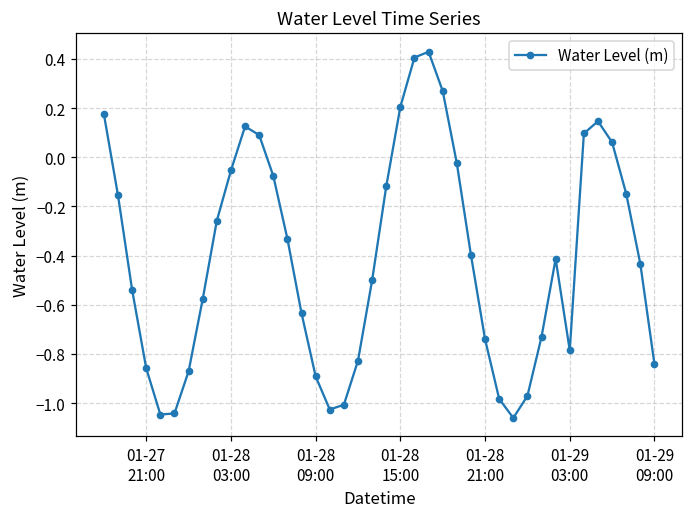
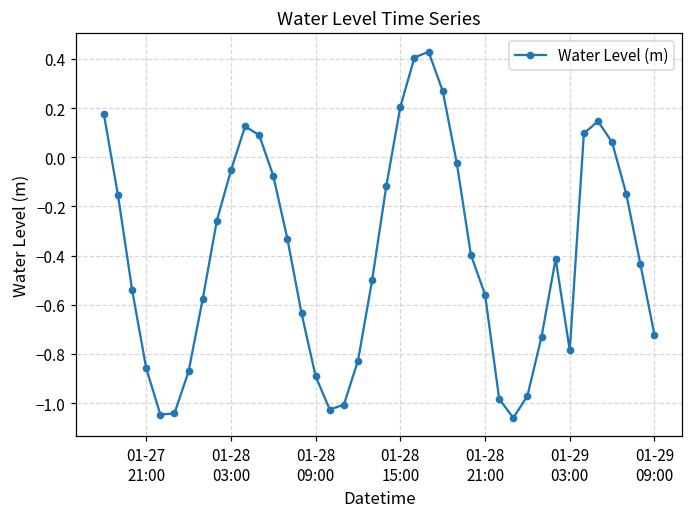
  {
    "01-27 21:00": -0.86,
    "01-28 03:00": -0.05,
    "01-28 09:00": -0.89,
    "01-28 15:00": 0.21,
-   "01-28 21:00": -0.74,
+   "01-28 21:00": -0.56,
    "01-29 03:00": -0.79,
-   "01-29 09:00": -0.84
+   "01-29 09:00": -0.72
  }
